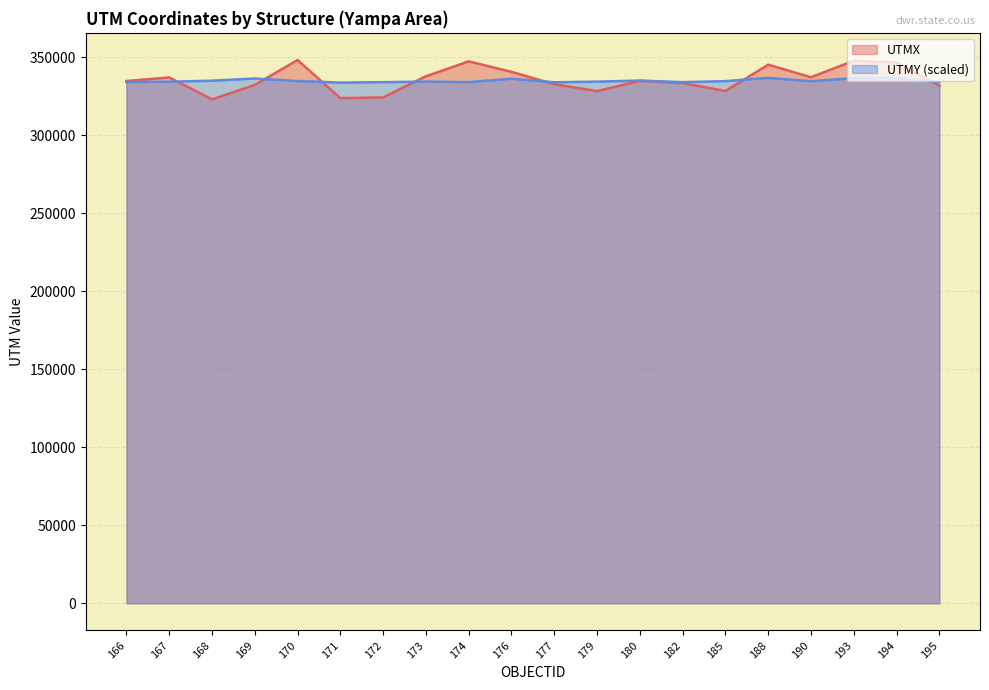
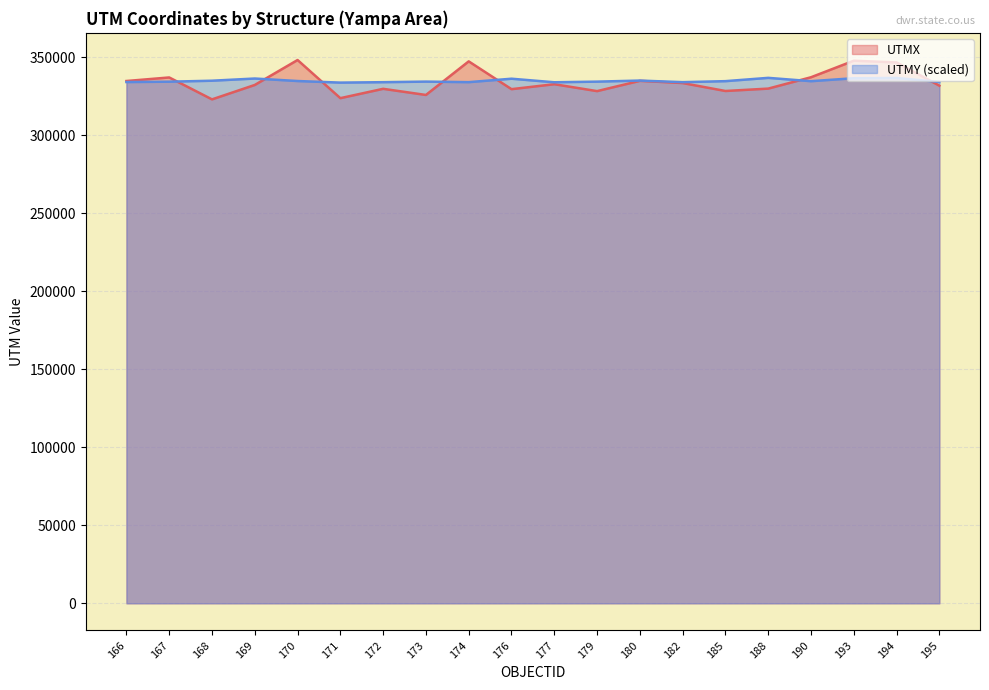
  {
    "UTMX": {
      "167": 337000,
      "168": 323000,
      "169": 332000,
      "170": 348000,
      "171": 324000,
-     "172": 324000,
-     "173": 338000,
+     "172": 330000,
+     "173": 326000,
      "174": 347000,
-     "176": 341000,
+     "176": 329000,
      "179": 328000,
      "185": 328000,
-     "188": 345000,
+     "188": 330000,
      "190": 337000,
      "195": 332000
    },
    "UTMY (scaled)": {
      "167": 334000,
      "168": 335000,
      "169": 336000,
      "170": 335000,
      "171": 334000,
      "172": 334000,
      "173": 334000,
      "174": 334000,
      "176": 336000,
      "179": 334000,
      "185": 335000,
      "188": 337000,
      "190": 335000,
      "195": 334000
    }
  }
